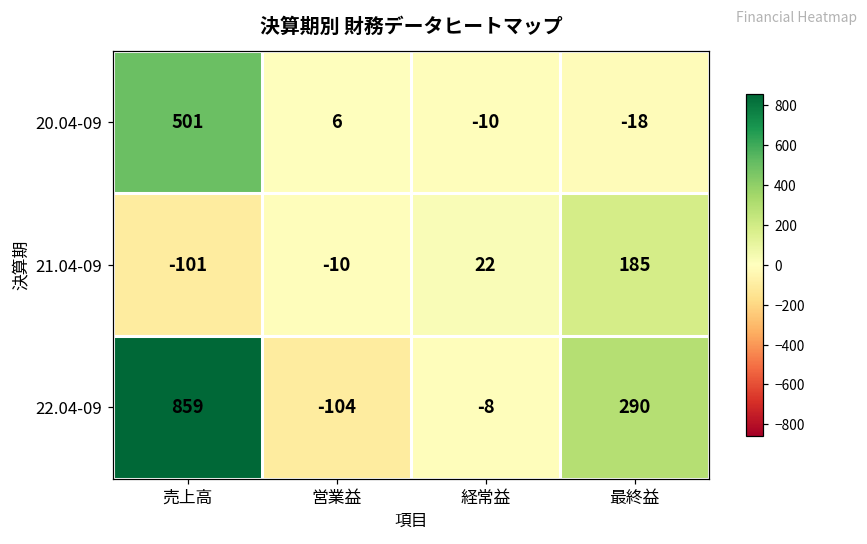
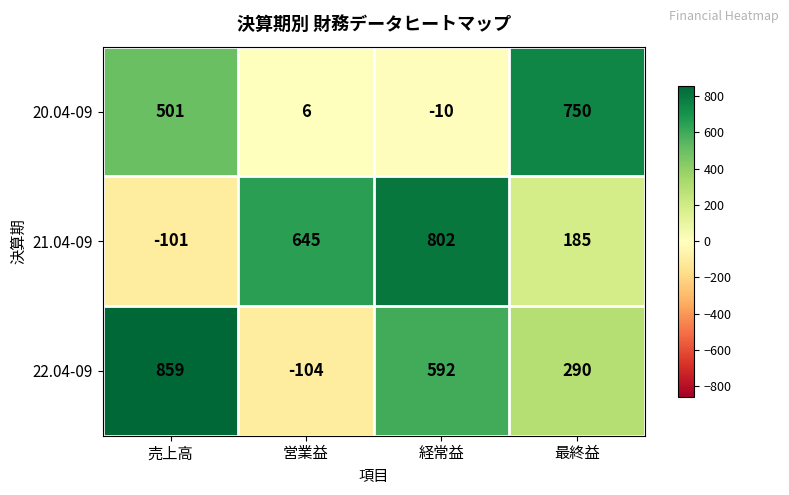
  {
    "20.04-09": {
      "売上高": 501,
      "営業益": 6,
      "経常益": -10,
-     "最終益": -18
+     "最終益": 750
    },
    "21.04-09": {
      "売上高": -101,
-     "営業益": -10,
-     "経常益": 22,
+     "営業益": 645,
+     "経常益": 802,
      "最終益": 185
    },
    "22.04-09": {
      "売上高": 859,
      "営業益": -104,
-     "経常益": -8,
+     "経常益": 592,
      "最終益": 290
    }
  }
